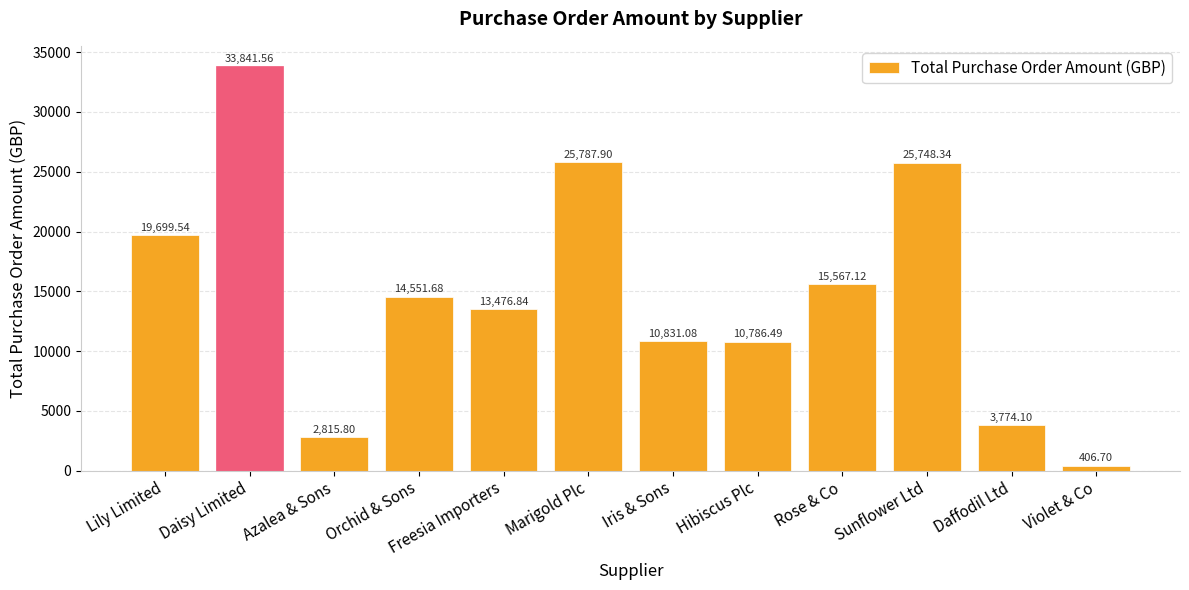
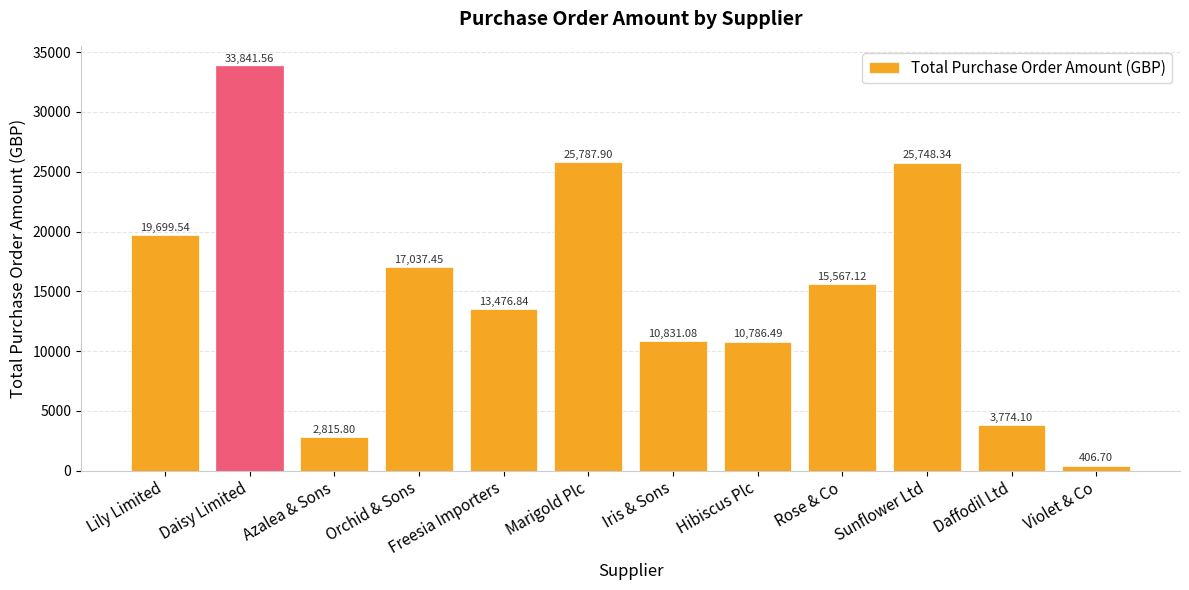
  {
    "Lily Limited": "19,699.54",
    "Daisy Limited": "33,841.56",
    "Azalea & Sons": "2,815.80",
-   "Orchid & Sons": "14,551.68",
+   "Orchid & Sons": "17,037.45",
    "Freesia Importers": "13,476.84",
    "Marigold Plc": "25,787.90",
    "Iris & Sons": "10,831.08",
    "Hibiscus Plc": "10,786.49",
    "Rose & Co": "15,567.12",
    "Sunflower Ltd": "25,748.34",
    "Daffodil Ltd": "3,774.10",
    "Violet & Co": "406.70"
  }
